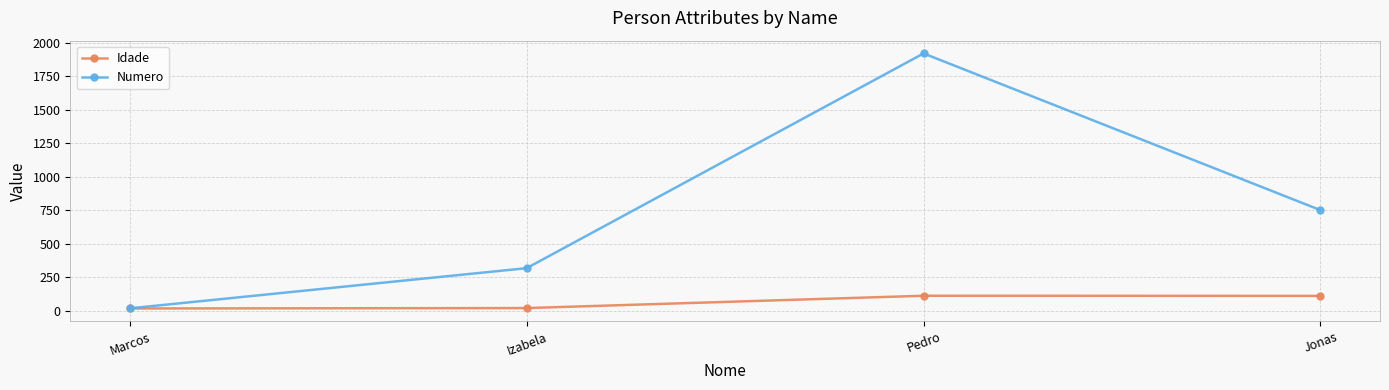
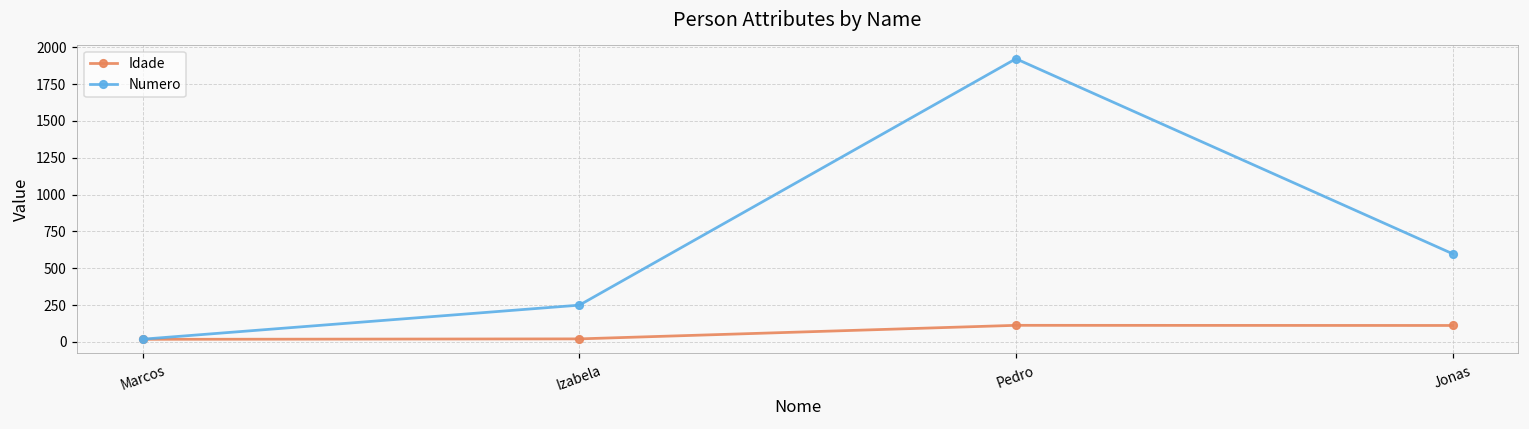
  {
    "Idade": {
      "Izabela": 20,
      "Pedro": 110,
      "Jonas": 110
    },
    "Numero": {
-     "Izabela": 320,
+     "Izabela": 250,
      "Pedro": 1920,
-     "Jonas": 750
+     "Jonas": 600
    }
  }
